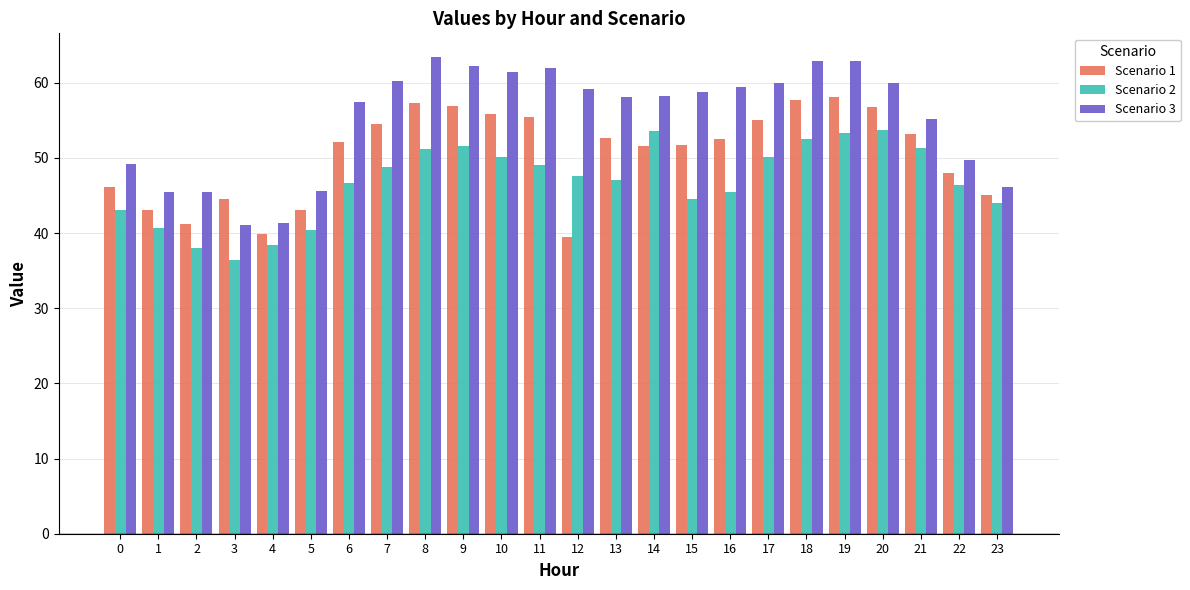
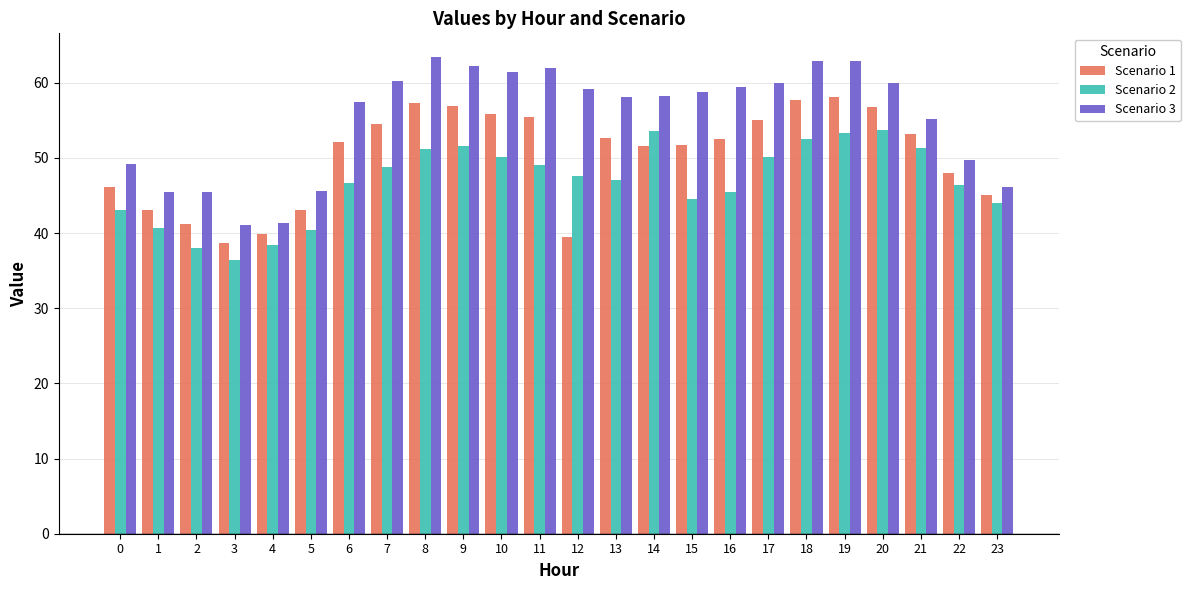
  {
    "Scenario 1": {
      "0": 46,
      "1": 43,
      "2": 41,
-     "3": 45,
+     "3": 39,
      "4": 40,
      "5": 43,
      "6": 52,
      "7": 54,
      "8": 57,
      "9": 57,
      "10": 56,
      "11": 56,
      "12": 40,
      "13": 53,
      "14": 52,
      "15": 52,
      "16": 52,
      "17": 55,
      "18": 58,
      "19": 58,
      "20": 57,
      "21": 53,
      "22": 48,
      "23": 45
    },
    "Scenario 2": {
      "0": 43,
      "1": 41,
      "2": 38,
      "3": 36,
      "4": 38,
      "5": 40,
      "6": 47,
      "7": 49,
      "8": 51,
      "9": 52,
      "10": 50,
      "11": 49,
      "12": 48,
      "13": 47,
      "14": 54,
      "15": 45,
      "16": 46,
      "17": 50,
      "18": 53,
      "19": 53,
      "20": 54,
      "21": 51,
      "22": 46,
      "23": 44
    },
    "Scenario 3": {
      "0": 49,
      "1": 45,
      "2": 46,
      "3": 41,
      "4": 41,
      "5": 46,
      "6": 57,
      "7": 60,
      "8": 63,
      "9": 62,
      "10": 61,
      "11": 62,
      "12": 59,
      "13": 58,
      "14": 58,
      "15": 59,
      "16": 59,
      "17": 60,
      "18": 63,
      "19": 63,
      "20": 60,
      "21": 55,
      "22": 50,
      "23": 46
    }
  }
